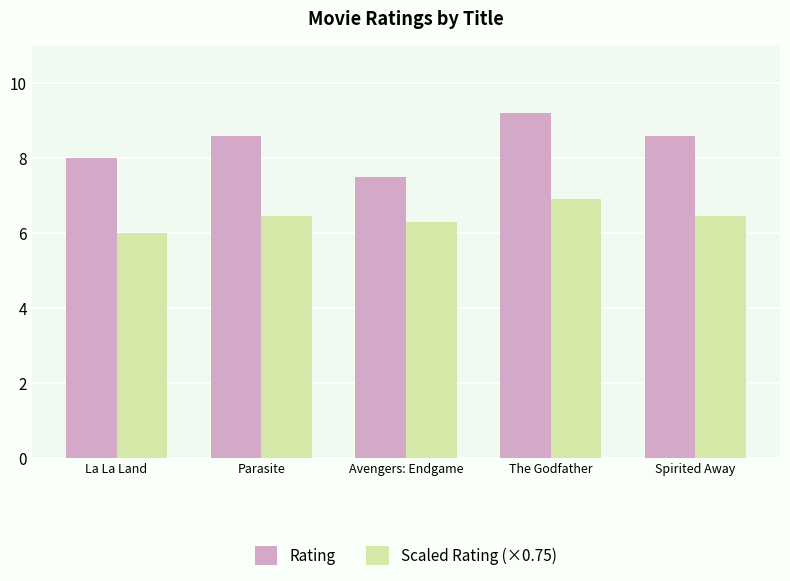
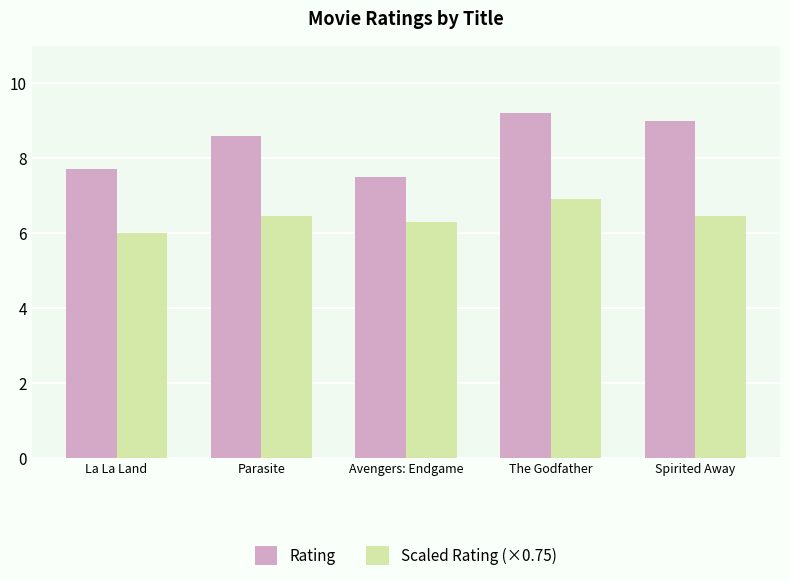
  {
    "Rating": {
-     "La La Land": 8.0,
+     "La La Land": 7.7,
      "Parasite": 8.6,
      "Avengers: Endgame": 7.5,
      "The Godfather": 9.2,
-     "Spirited Away": 8.6
+     "Spirited Away": 9.0
    },
    "Scaled Rating (×0.75)": {
      "La La Land": 6.0,
      "Parasite": 6.4,
      "Avengers: Endgame": 6.3,
      "The Godfather": 6.9,
      "Spirited Away": 6.4
    }
  }
